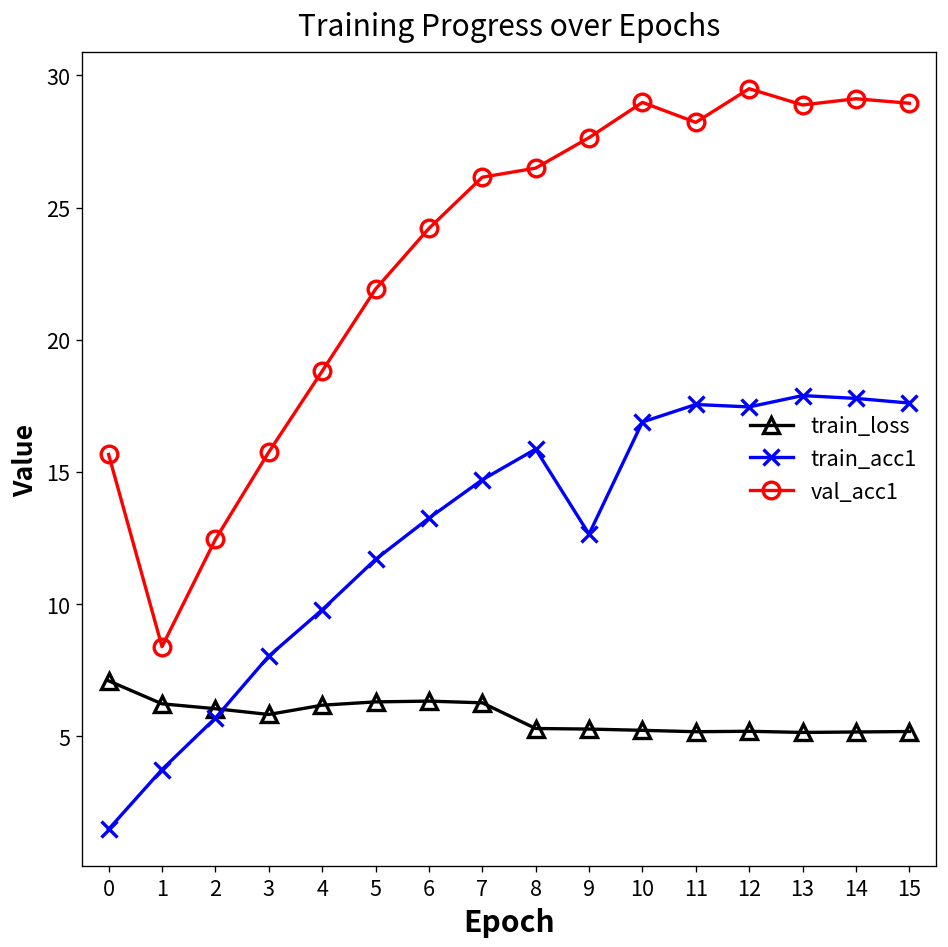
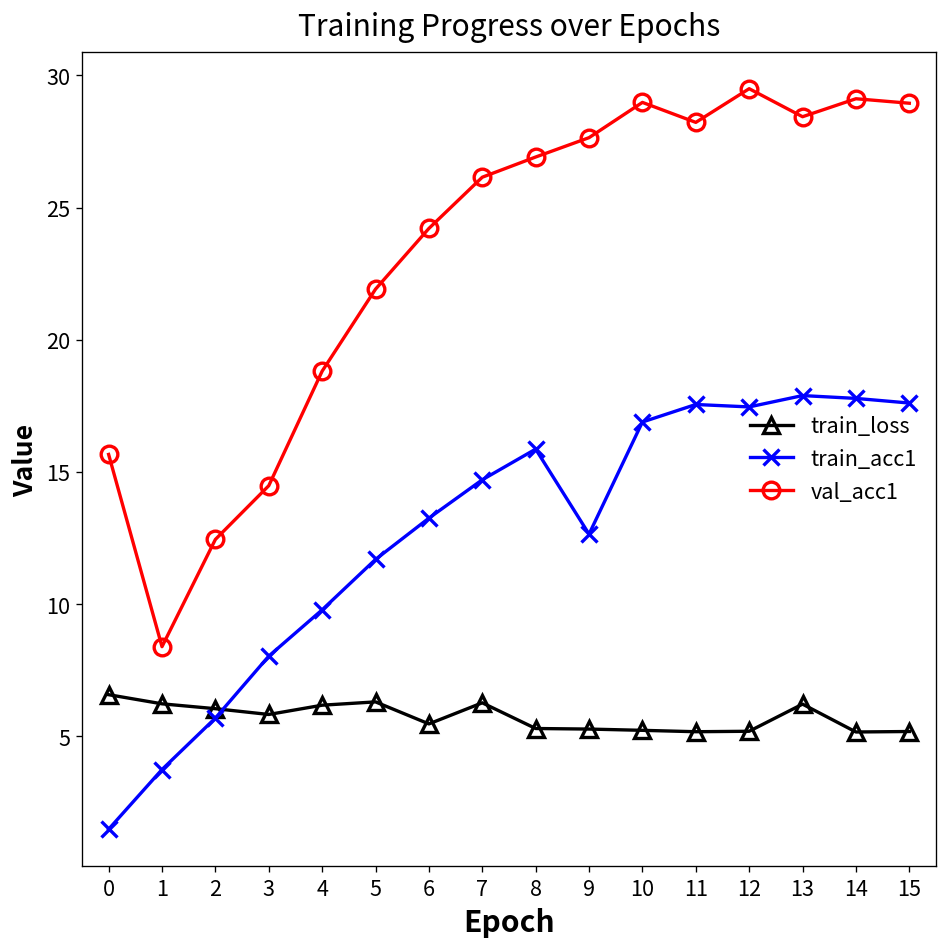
  {
    "train_loss": {
-     "0": 7.1,
+     "0": 6.6,
      "1": 6.2,
      "2": 6.0,
      "3": 5.8,
      "4": 6.2,
      "5": 6.3,
-     "6": 6.3,
+     "6": 5.5,
      "7": 6.3,
      "8": 5.3,
      "9": 5.3,
      "10": 5.2,
      "11": 5.2,
      "12": 5.2,
-     "13": 5.1,
+     "13": 6.2,
      "14": 5.2,
      "15": 5.2
    },
    "train_acc1": {
      "0": 1.5,
      "1": 3.7,
      "2": 5.7,
      "3": 8.0,
      "4": 9.8,
      "5": 11.7,
      "6": 13.3,
      "7": 14.7,
      "8": 15.9,
      "9": 12.6,
      "10": 16.9,
      "11": 17.5,
      "12": 17.5,
      "13": 17.9,
      "14": 17.8,
      "15": 17.6
    },
    "val_acc1": {
      "0": 15.7,
      "1": 8.4,
      "2": 12.4,
-     "3": 15.7,
+     "3": 14.5,
      "4": 18.8,
      "5": 21.9,
      "6": 24.2,
      "7": 26.1,
-     "8": 26.5,
+     "8": 26.9,
      "9": 27.6,
      "10": 29.0,
      "11": 28.2,
      "12": 29.5,
-     "13": 28.9,
+     "13": 28.4,
      "14": 29.1,
      "15": 28.9
    }
  }
